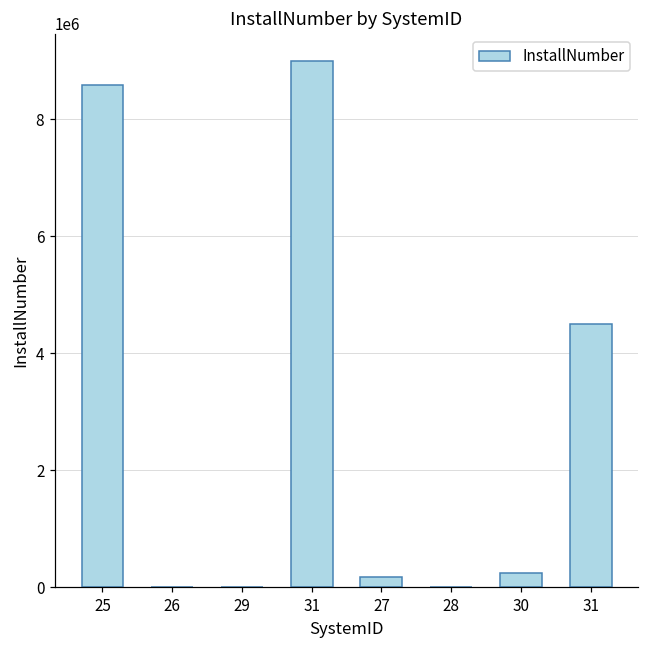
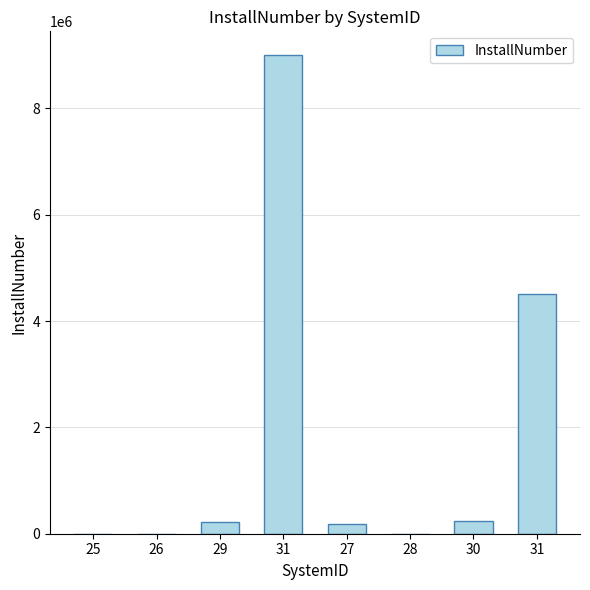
  {
-   "25": 8600000,
-   "29": 0,
+   "25": 0,
+   "29": 200000,
    "27": 200000,
    "30": 200000
  }
